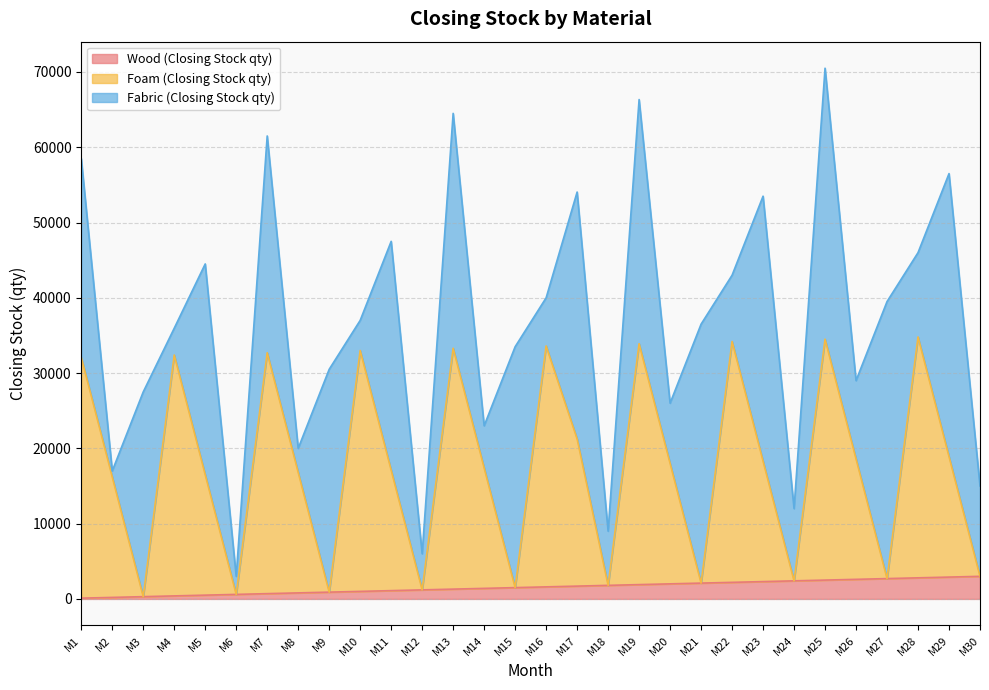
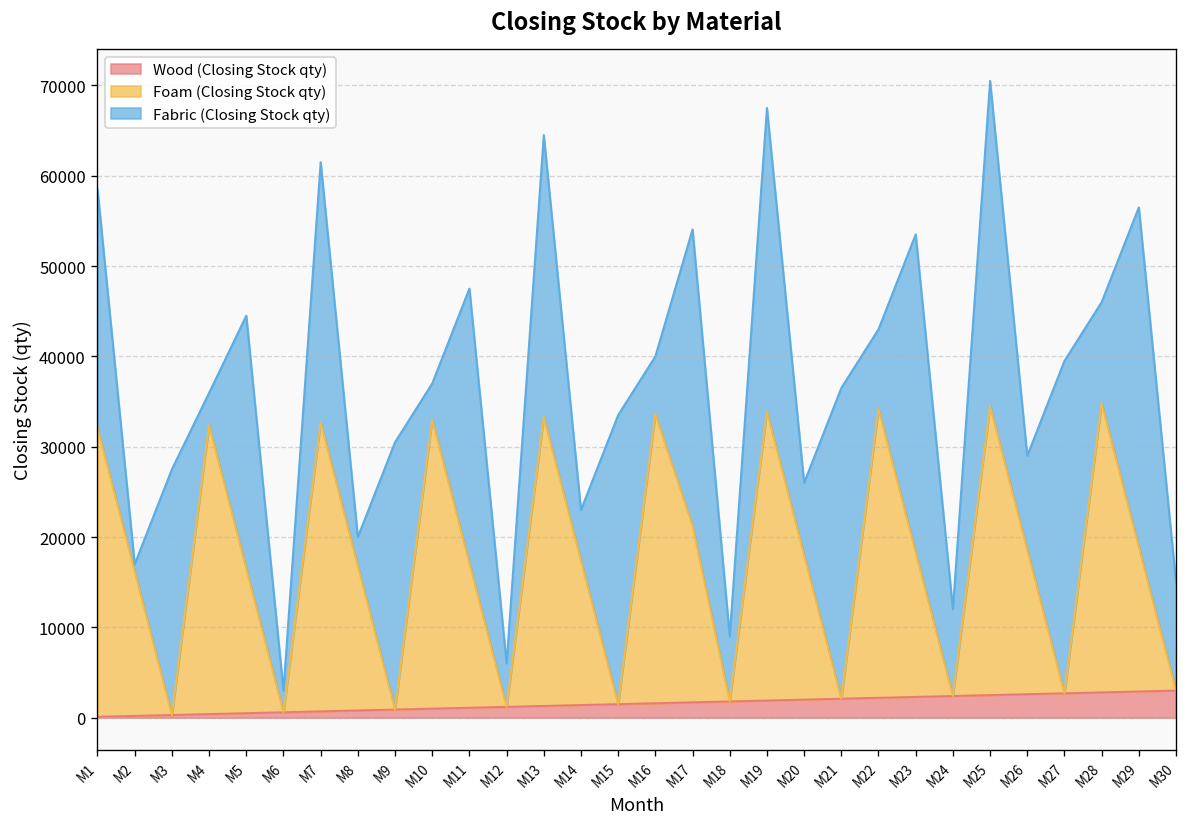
  {
    "Wood (Closing Stock qty)": {
      "M1": 0,
      "M2": 0,
      "M4": 0,
      "M5": 1000,
      "M7": 1000,
      "M8": 1000,
      "M10": 1000,
      "M11": 1000,
      "M13": 1000,
      "M14": 1000,
      "M16": 2000,
      "M17": 2000,
      "M19": 2000,
      "M20": 2000,
      "M22": 2000,
      "M23": 2000,
      "M25": 3000,
      "M26": 3000,
      "M28": 3000,
      "M29": 3000
    },
    "Foam (Closing Stock qty)": {
      "M1": 32000,
      "M2": 16000,
      "M4": 32000,
      "M5": 16000,
      "M7": 32000,
      "M8": 16000,
      "M10": 32000,
      "M11": 16000,
      "M13": 32000,
      "M14": 16000,
      "M16": 32000,
      "M17": 20000,
      "M19": 32000,
      "M20": 16000,
      "M22": 32000,
      "M23": 16000,
      "M25": 32000,
      "M26": 16000,
      "M28": 32000,
      "M29": 16000
    },
    "Fabric (Closing Stock qty)": {
      "M1": 26000,
      "M2": 1000,
      "M3": 27000,
      "M4": 4000,
      "M5": 28000,
      "M6": 2000,
      "M7": 29000,
      "M8": 3000,
      "M9": 30000,
      "M10": 4000,
      "M11": 30000,
      "M12": 5000,
      "M13": 31000,
      "M14": 6000,
      "M15": 32000,
      "M16": 6000,
      "M17": 33000,
      "M18": 7000,
-     "M19": 32000,
+     "M19": 34000,
      "M20": 8000,
      "M21": 34000,
      "M22": 9000,
      "M23": 35000,
      "M24": 10000,
      "M25": 36000,
      "M26": 10000,
      "M27": 37000,
      "M28": 11000,
      "M29": 38000,
      "M30": 12000
    }
  }
